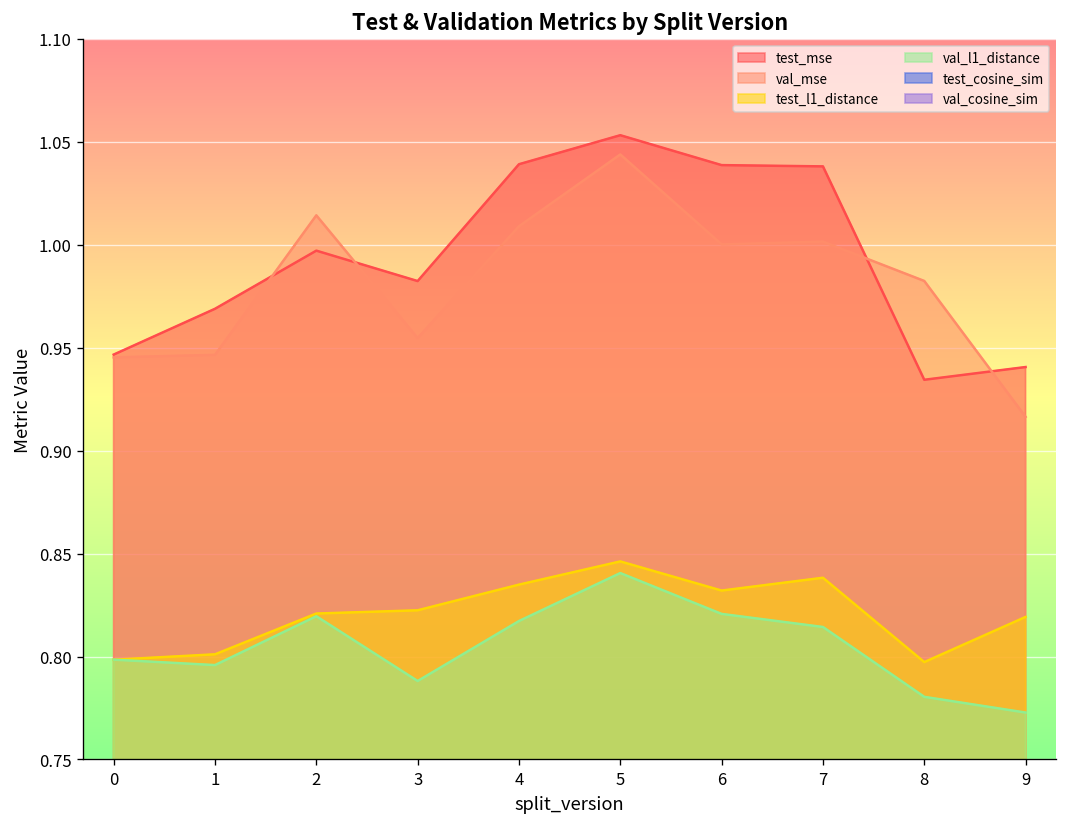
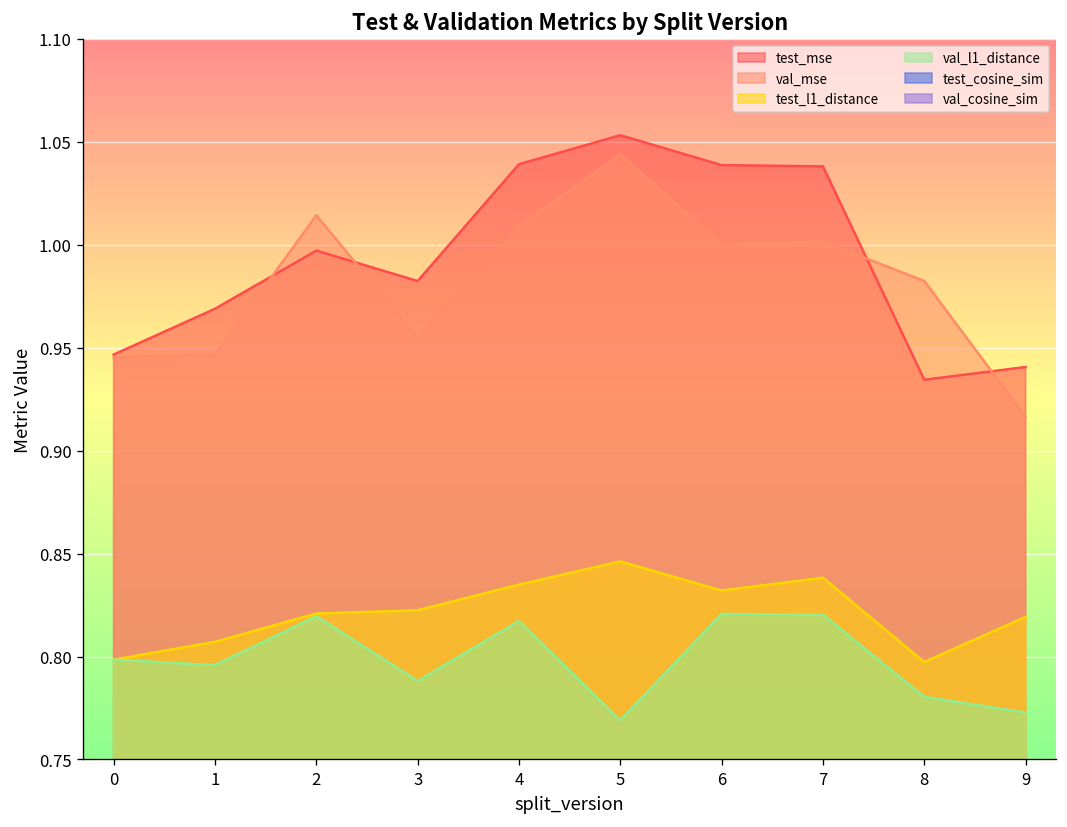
  {
    "test_l1_distance": {
-     "1": 0.801,
+     "1": 0.807,
      "3": 0.822,
      "4": 0.835,
      "5": 0.846,
      "6": 0.832,
      "7": 0.838,
      "8": 0.797,
      "9": 0.819
    },
    "val_l1_distance": {
      "1": 0.796,
      "3": 0.788,
      "4": 0.817,
-     "5": 0.841,
+     "5": 0.769,
      "6": 0.821,
-     "7": 0.814,
+     "7": 0.820,
      "8": 0.780,
      "9": 0.773
    }
  }
